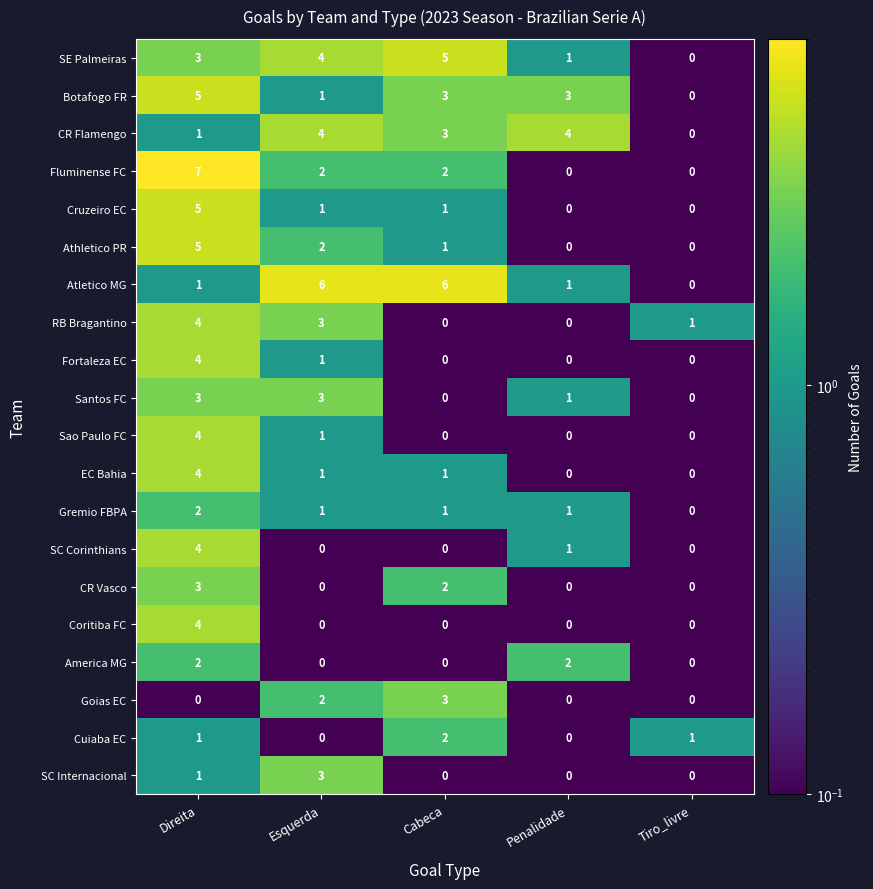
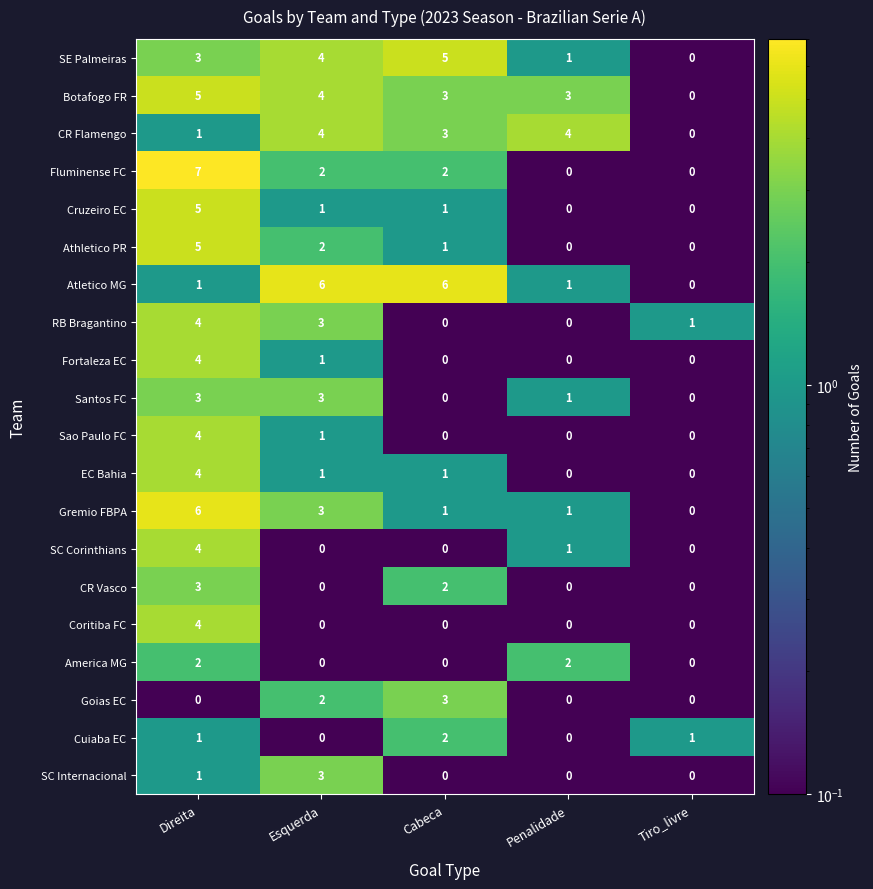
  {
    "SE Palmeiras": {
      "Direita": 3,
      "Esquerda": 4,
      "Cabeca": 5,
      "Penalidade": 1,
      "Tiro_livre": 0
    },
    "Botafogo FR": {
      "Direita": 5,
-     "Esquerda": 1,
+     "Esquerda": 4,
      "Cabeca": 3,
      "Penalidade": 3,
      "Tiro_livre": 0
    },
    "CR Flamengo": {
      "Direita": 1,
      "Esquerda": 4,
      "Cabeca": 3,
      "Penalidade": 4,
      "Tiro_livre": 0
    },
    "Fluminense FC": {
      "Direita": 7,
      "Esquerda": 2,
      "Cabeca": 2,
      "Penalidade": 0,
      "Tiro_livre": 0
    },
    "Cruzeiro EC": {
      "Direita": 5,
      "Esquerda": 1,
      "Cabeca": 1,
      "Penalidade": 0,
      "Tiro_livre": 0
    },
    "Athletico PR": {
      "Direita": 5,
      "Esquerda": 2,
      "Cabeca": 1,
      "Penalidade": 0,
      "Tiro_livre": 0
    },
    "Atletico MG": {
      "Direita": 1,
      "Esquerda": 6,
      "Cabeca": 6,
      "Penalidade": 1,
      "Tiro_livre": 0
    },
    "RB Bragantino": {
      "Direita": 4,
      "Esquerda": 3,
      "Cabeca": 0,
      "Penalidade": 0,
      "Tiro_livre": 1
    },
    "Fortaleza EC": {
      "Direita": 4,
      "Esquerda": 1,
      "Cabeca": 0,
      "Penalidade": 0,
      "Tiro_livre": 0
    },
    "Santos FC": {
      "Direita": 3,
      "Esquerda": 3,
      "Cabeca": 0,
      "Penalidade": 1,
      "Tiro_livre": 0
    },
    "Sao Paulo FC": {
      "Direita": 4,
      "Esquerda": 1,
      "Cabeca": 0,
      "Penalidade": 0,
      "Tiro_livre": 0
    },
    "EC Bahia": {
      "Direita": 4,
      "Esquerda": 1,
      "Cabeca": 1,
      "Penalidade": 0,
      "Tiro_livre": 0
    },
    "Gremio FBPA": {
-     "Direita": 2,
-     "Esquerda": 1,
+     "Direita": 6,
+     "Esquerda": 3,
      "Cabeca": 1,
      "Penalidade": 1,
      "Tiro_livre": 0
    },
    "SC Corinthians": {
      "Direita": 4,
      "Esquerda": 0,
      "Cabeca": 0,
      "Penalidade": 1,
      "Tiro_livre": 0
    },
    "CR Vasco": {
      "Direita": 3,
      "Esquerda": 0,
      "Cabeca": 2,
      "Penalidade": 0,
      "Tiro_livre": 0
    },
    "Coritiba FC": {
      "Direita": 4,
      "Esquerda": 0,
      "Cabeca": 0,
      "Penalidade": 0,
      "Tiro_livre": 0
    },
    "America MG": {
      "Direita": 2,
      "Esquerda": 0,
      "Cabeca": 0,
      "Penalidade": 2,
      "Tiro_livre": 0
    },
    "Goias EC": {
      "Direita": 0,
      "Esquerda": 2,
      "Cabeca": 3,
      "Penalidade": 0,
      "Tiro_livre": 0
    },
    "Cuiaba EC": {
      "Direita": 1,
      "Esquerda": 0,
      "Cabeca": 2,
      "Penalidade": 0,
      "Tiro_livre": 1
    },
    "SC Internacional": {
      "Direita": 1,
      "Esquerda": 3,
      "Cabeca": 0,
      "Penalidade": 0,
      "Tiro_livre": 0
    }
  }
